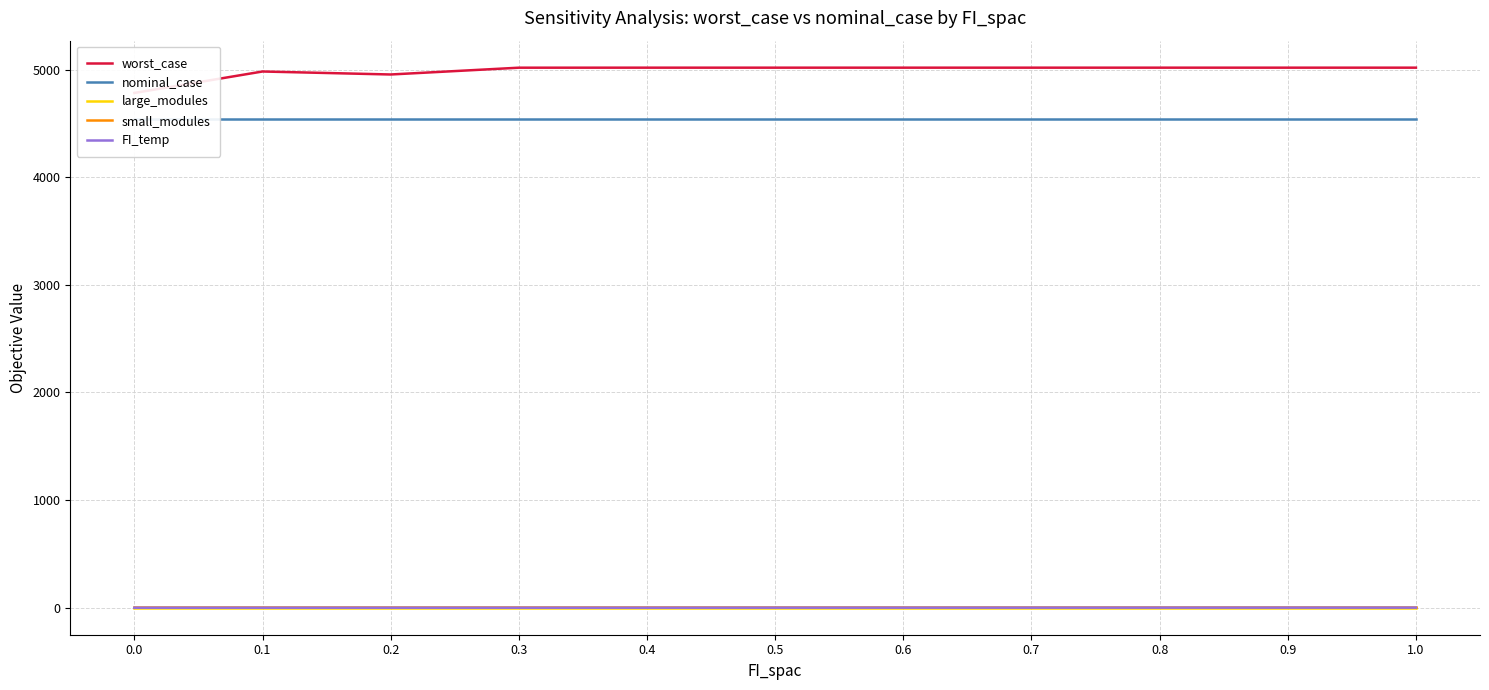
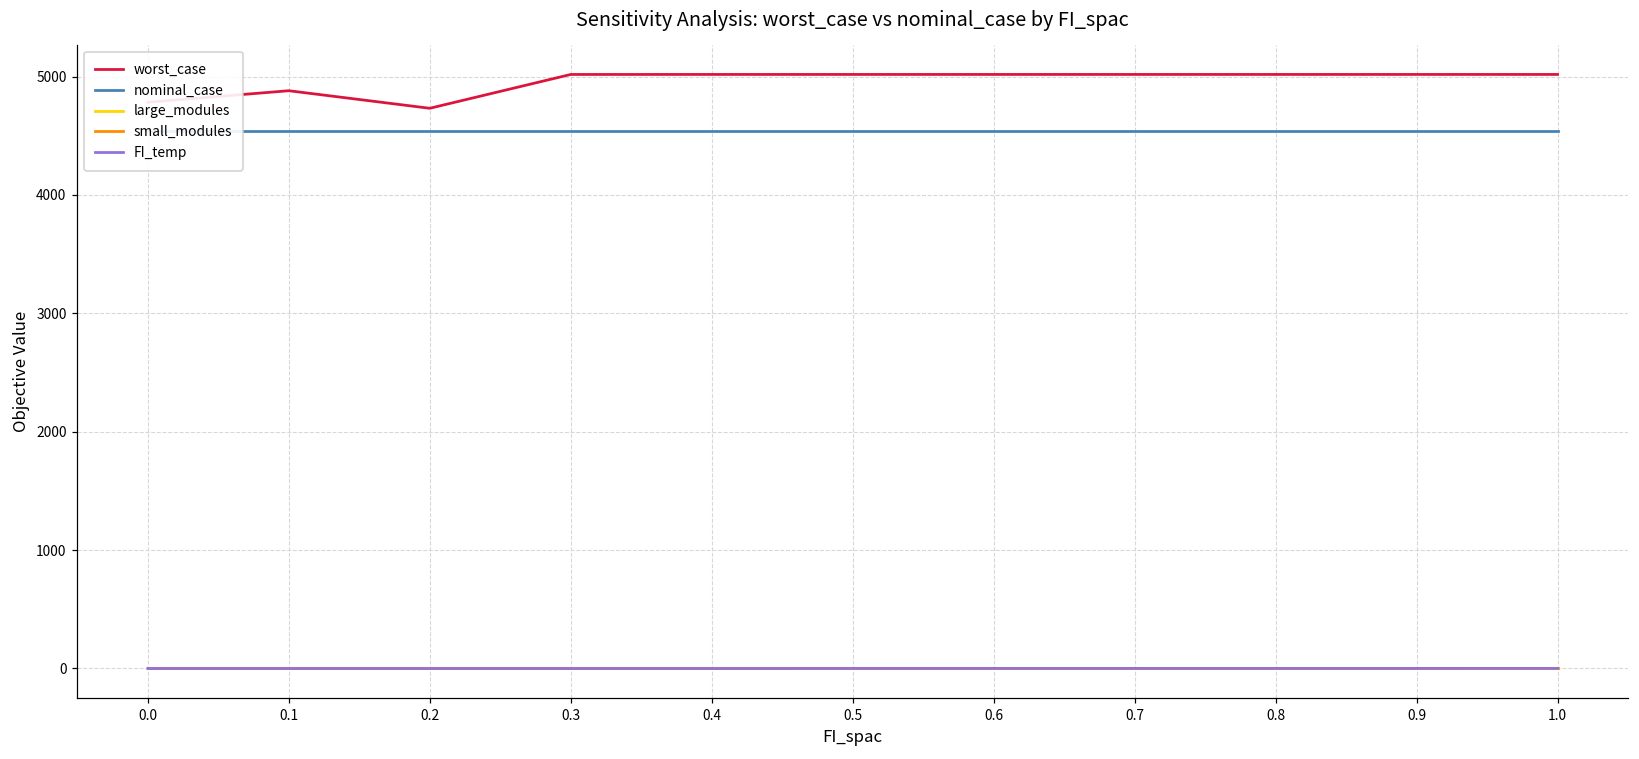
  {
    "worst_case": {
-     "0.1": 4980,
-     "0.2": 4950,
+     "0.1": 4880,
+     "0.2": 4730,
      "0.3": 5020,
      "0.4": 5020,
      "0.5": 5020,
      "0.6": 5020,
      "0.7": 5020,
      "0.8": 5020,
      "0.9": 5020,
      "1.0": 5020
    },
    "nominal_case": {
      "0.1": 4540,
      "0.2": 4540,
      "0.3": 4540,
      "0.4": 4540,
      "0.5": 4540,
      "0.6": 4540,
      "0.7": 4540,
      "0.8": 4540,
      "0.9": 4540,
      "1.0": 4540
    }
  }
